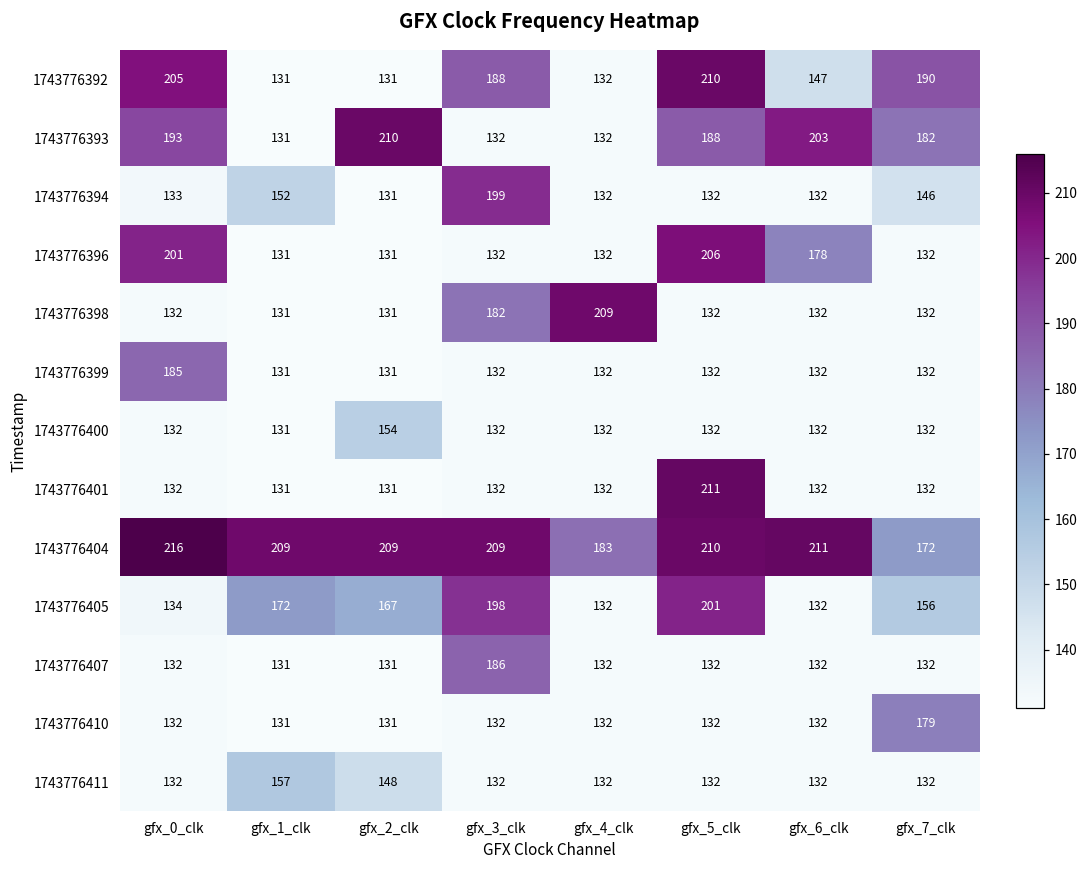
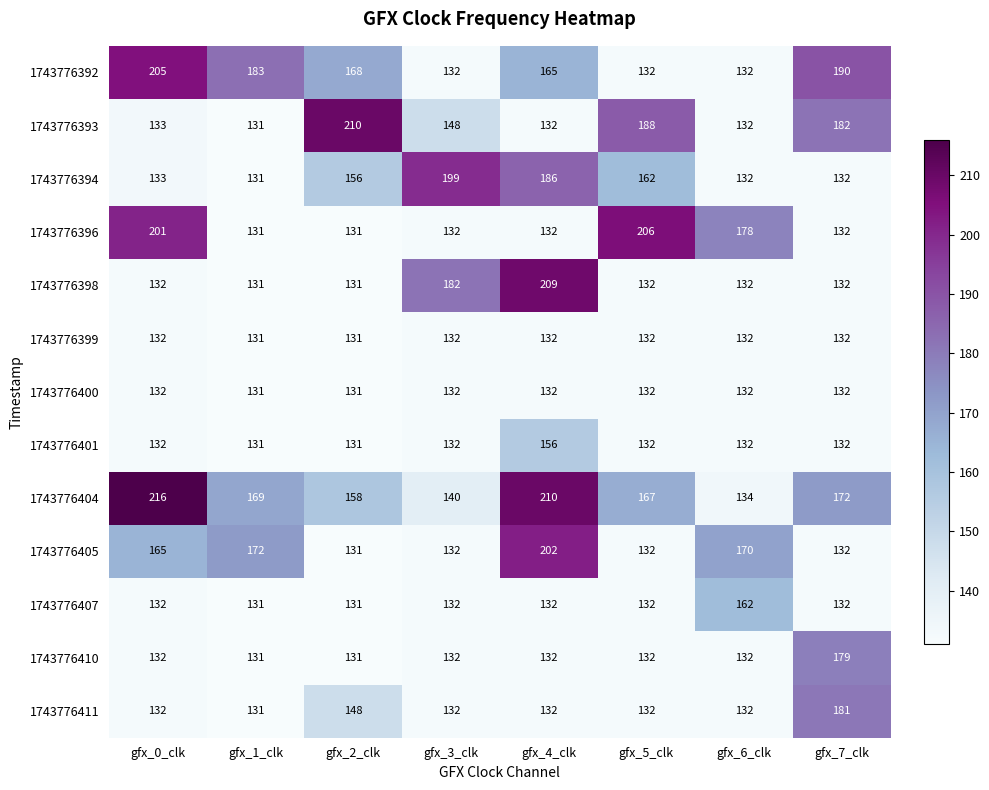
  {
    "1743776392": {
      "gfx_0_clk": 205,
-     "gfx_1_clk": 131,
-     "gfx_2_clk": 131,
-     "gfx_3_clk": 188,
-     "gfx_4_clk": 132,
-     "gfx_5_clk": 210,
-     "gfx_6_clk": 147,
+     "gfx_1_clk": 183,
+     "gfx_2_clk": 168,
+     "gfx_3_clk": 132,
+     "gfx_4_clk": 165,
+     "gfx_5_clk": 132,
+     "gfx_6_clk": 132,
      "gfx_7_clk": 190
    },
    "1743776393": {
-     "gfx_0_clk": 193,
+     "gfx_0_clk": 133,
      "gfx_1_clk": 131,
      "gfx_2_clk": 210,
-     "gfx_3_clk": 132,
+     "gfx_3_clk": 148,
      "gfx_4_clk": 132,
      "gfx_5_clk": 188,
-     "gfx_6_clk": 203,
+     "gfx_6_clk": 132,
      "gfx_7_clk": 182
    },
    "1743776394": {
      "gfx_0_clk": 133,
-     "gfx_1_clk": 152,
-     "gfx_2_clk": 131,
+     "gfx_1_clk": 131,
+     "gfx_2_clk": 156,
      "gfx_3_clk": 199,
-     "gfx_4_clk": 132,
-     "gfx_5_clk": 132,
+     "gfx_4_clk": 186,
+     "gfx_5_clk": 162,
      "gfx_6_clk": 132,
-     "gfx_7_clk": 146
+     "gfx_7_clk": 132
    },
    "1743776396": {
      "gfx_0_clk": 201,
      "gfx_1_clk": 131,
      "gfx_2_clk": 131,
      "gfx_3_clk": 132,
      "gfx_4_clk": 132,
      "gfx_5_clk": 206,
      "gfx_6_clk": 178,
      "gfx_7_clk": 132
    },
    "1743776398": {
      "gfx_0_clk": 132,
      "gfx_1_clk": 131,
      "gfx_2_clk": 131,
      "gfx_3_clk": 182,
      "gfx_4_clk": 209,
      "gfx_5_clk": 132,
      "gfx_6_clk": 132,
      "gfx_7_clk": 132
    },
    "1743776399": {
-     "gfx_0_clk": 185,
+     "gfx_0_clk": 132,
      "gfx_1_clk": 131,
      "gfx_2_clk": 131,
      "gfx_3_clk": 132,
      "gfx_4_clk": 132,
      "gfx_5_clk": 132,
      "gfx_6_clk": 132,
      "gfx_7_clk": 132
    },
    "1743776400": {
      "gfx_0_clk": 132,
      "gfx_1_clk": 131,
-     "gfx_2_clk": 154,
+     "gfx_2_clk": 131,
      "gfx_3_clk": 132,
      "gfx_4_clk": 132,
      "gfx_5_clk": 132,
      "gfx_6_clk": 132,
      "gfx_7_clk": 132
    },
    "1743776401": {
      "gfx_0_clk": 132,
      "gfx_1_clk": 131,
      "gfx_2_clk": 131,
      "gfx_3_clk": 132,
-     "gfx_4_clk": 132,
-     "gfx_5_clk": 211,
+     "gfx_4_clk": 156,
+     "gfx_5_clk": 132,
      "gfx_6_clk": 132,
      "gfx_7_clk": 132
    },
    "1743776404": {
      "gfx_0_clk": 216,
-     "gfx_1_clk": 209,
-     "gfx_2_clk": 209,
-     "gfx_3_clk": 209,
-     "gfx_4_clk": 183,
-     "gfx_5_clk": 210,
-     "gfx_6_clk": 211,
+     "gfx_1_clk": 169,
+     "gfx_2_clk": 158,
+     "gfx_3_clk": 140,
+     "gfx_4_clk": 210,
+     "gfx_5_clk": 167,
+     "gfx_6_clk": 134,
      "gfx_7_clk": 172
    },
    "1743776405": {
-     "gfx_0_clk": 134,
+     "gfx_0_clk": 165,
      "gfx_1_clk": 172,
-     "gfx_2_clk": 167,
-     "gfx_3_clk": 198,
-     "gfx_4_clk": 132,
-     "gfx_5_clk": 201,
-     "gfx_6_clk": 132,
-     "gfx_7_clk": 156
+     "gfx_2_clk": 131,
+     "gfx_3_clk": 132,
+     "gfx_4_clk": 202,
+     "gfx_5_clk": 132,
+     "gfx_6_clk": 170,
+     "gfx_7_clk": 132
    },
    "1743776407": {
      "gfx_0_clk": 132,
      "gfx_1_clk": 131,
      "gfx_2_clk": 131,
-     "gfx_3_clk": 186,
+     "gfx_3_clk": 132,
      "gfx_4_clk": 132,
      "gfx_5_clk": 132,
-     "gfx_6_clk": 132,
+     "gfx_6_clk": 162,
      "gfx_7_clk": 132
    },
    "1743776410": {
      "gfx_0_clk": 132,
      "gfx_1_clk": 131,
      "gfx_2_clk": 131,
      "gfx_3_clk": 132,
      "gfx_4_clk": 132,
      "gfx_5_clk": 132,
      "gfx_6_clk": 132,
      "gfx_7_clk": 179
    },
    "1743776411": {
      "gfx_0_clk": 132,
-     "gfx_1_clk": 157,
+     "gfx_1_clk": 131,
      "gfx_2_clk": 148,
      "gfx_3_clk": 132,
      "gfx_4_clk": 132,
      "gfx_5_clk": 132,
      "gfx_6_clk": 132,
-     "gfx_7_clk": 132
+     "gfx_7_clk": 181
    }
  }
